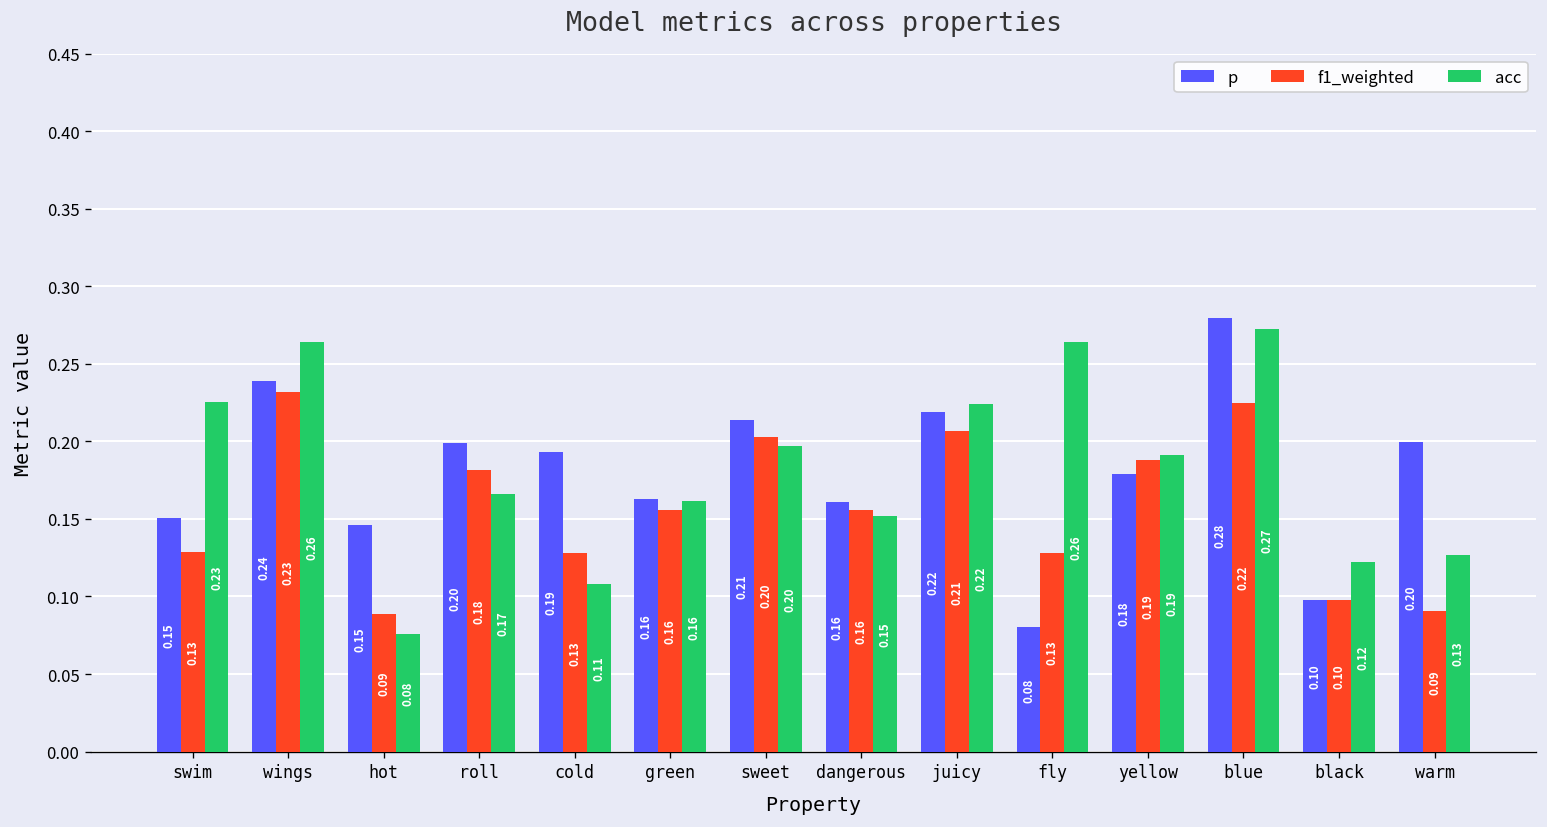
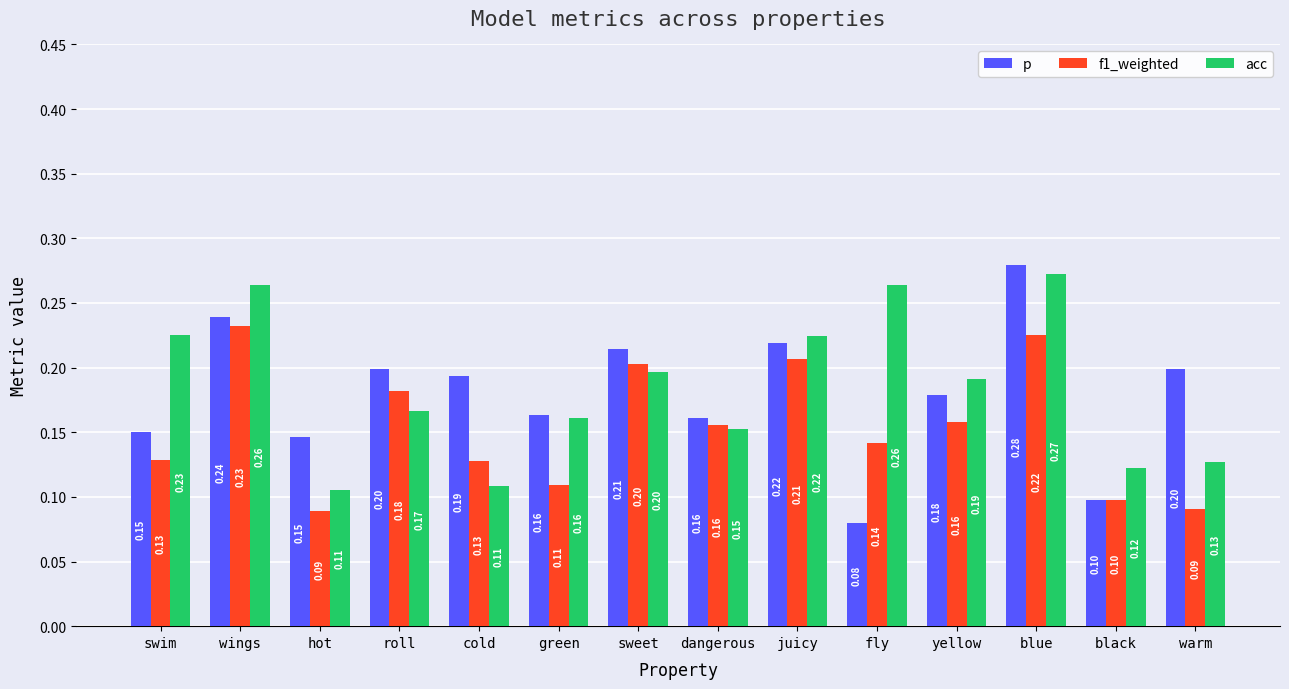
  {
    "p": {
      "swim": 0.15,
      "wings": 0.24,
      "hot": 0.15,
      "roll": 0.20,
      "cold": 0.19,
      "green": 0.16,
      "sweet": 0.21,
      "dangerous": 0.16,
      "juicy": 0.22,
      "fly": 0.08,
      "yellow": 0.18,
      "blue": 0.28,
      "black": 0.10,
      "warm": 0.20
    },
    "f1_weighted": {
      "swim": 0.13,
      "wings": 0.23,
      "hot": 0.09,
      "roll": 0.18,
      "cold": 0.13,
-     "green": 0.16,
+     "green": 0.11,
      "sweet": 0.20,
      "dangerous": 0.16,
      "juicy": 0.21,
-     "fly": 0.13,
-     "yellow": 0.19,
+     "fly": 0.14,
+     "yellow": 0.16,
      "blue": 0.22,
      "black": 0.10,
      "warm": 0.09
    },
    "acc": {
      "swim": 0.23,
      "wings": 0.26,
-     "hot": 0.08,
+     "hot": 0.11,
      "roll": 0.17,
      "cold": 0.11,
      "green": 0.16,
      "sweet": 0.20,
      "dangerous": 0.15,
      "juicy": 0.22,
      "fly": 0.26,
      "yellow": 0.19,
      "blue": 0.27,
      "black": 0.12,
      "warm": 0.13
    }
  }
